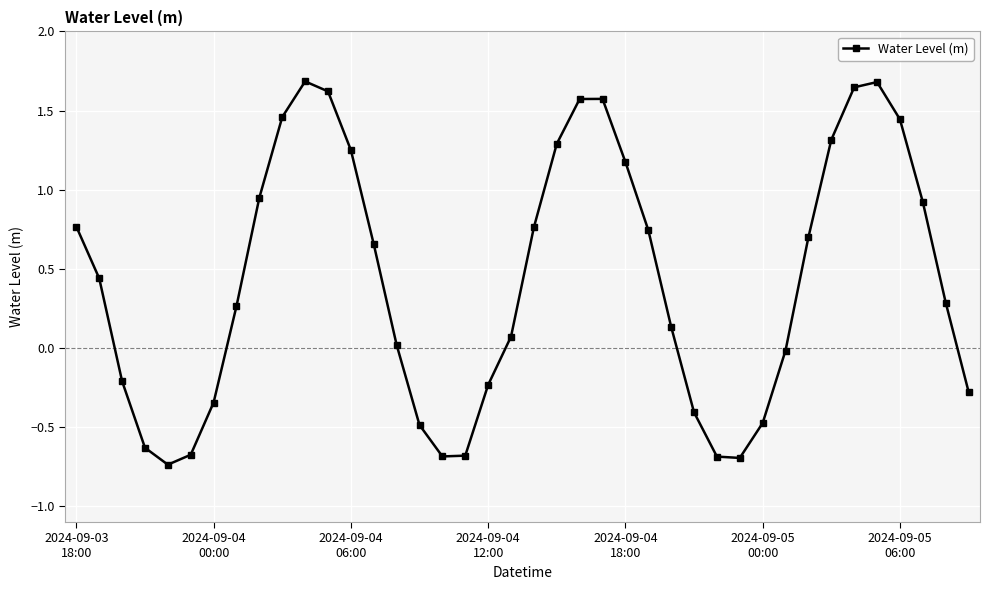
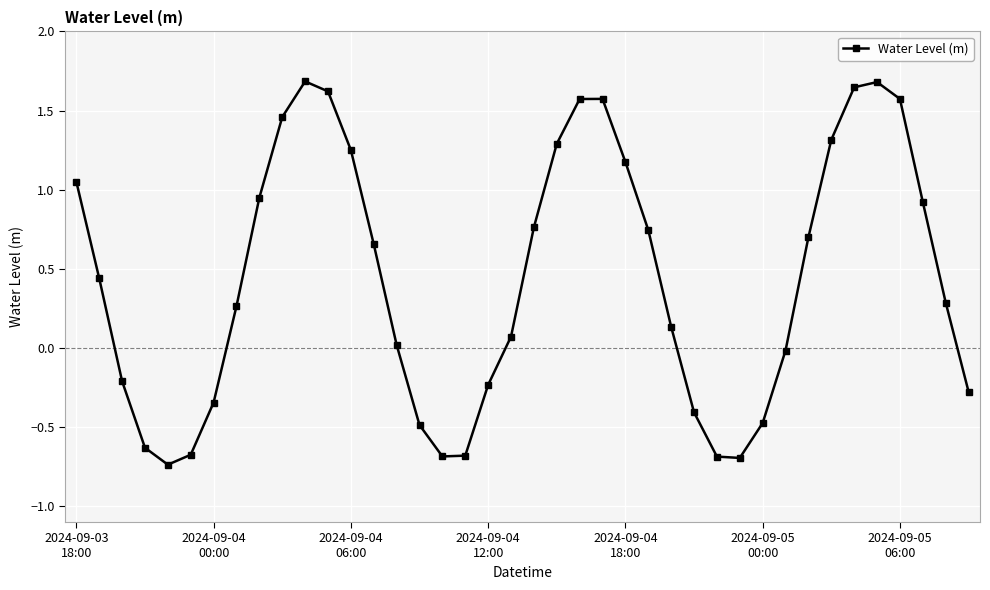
  {
-   "2024-09-03 18:00": 0.77,
+   "2024-09-03 18:00": 1.05,
    "2024-09-04 00:00": -0.34,
    "2024-09-04 06:00": 1.25,
    "2024-09-04 12:00": -0.23,
    "2024-09-04 18:00": 1.17,
    "2024-09-05 00:00": -0.47,
-   "2024-09-05 06:00": 1.44
+   "2024-09-05 06:00": 1.57
  }
